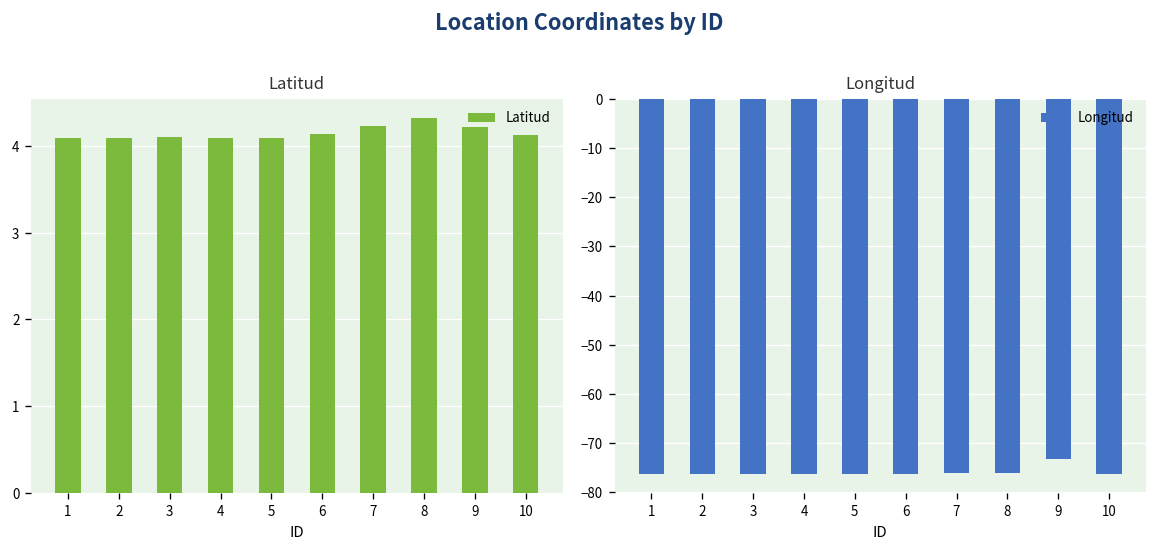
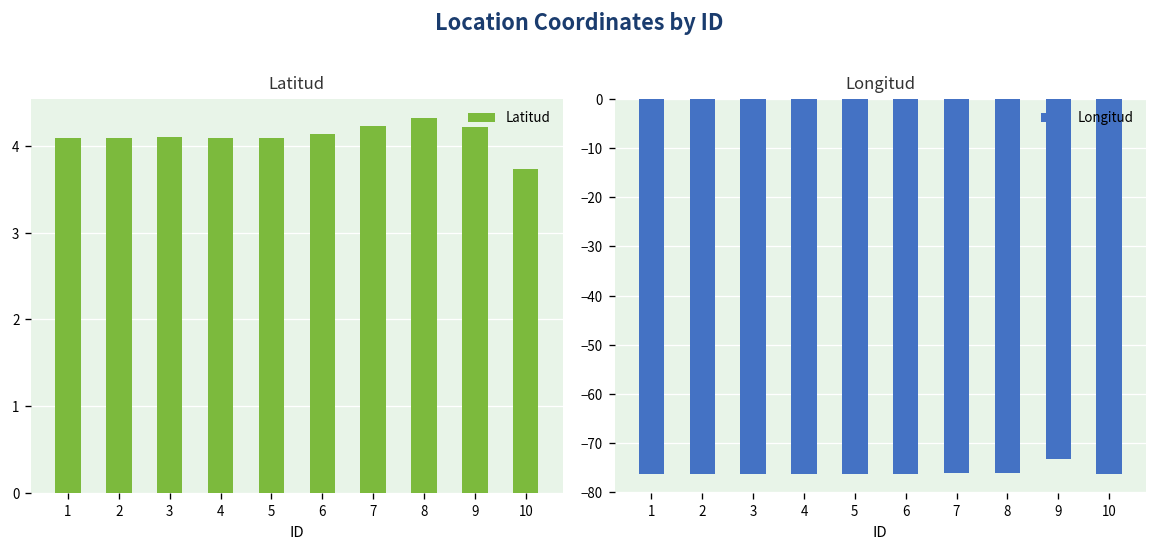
  {
    "Latitud": {
      "1": 4.1,
      "2": 4.1,
      "3": 4.1,
      "4": 4.1,
      "5": 4.1,
      "6": 4.1,
      "7": 4.2,
      "8": 4.3,
      "9": 4.2,
-     "10": 4.1
+     "10": 3.7
    },
    "Longitud": {
      "1": -76,
      "2": -76,
      "3": -76,
      "4": -76,
      "5": -76,
      "6": -76,
      "7": -76,
      "8": -76,
      "9": -73,
      "10": -76
    }
  }
